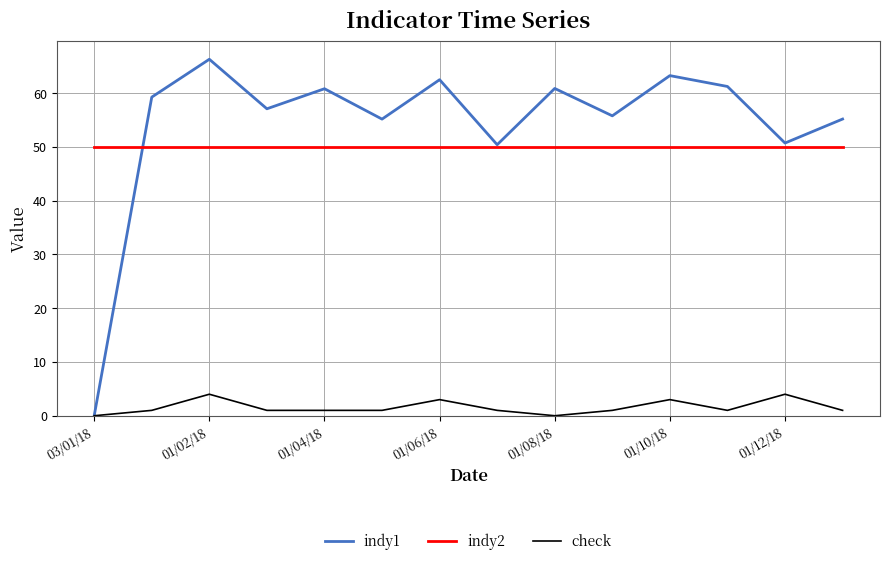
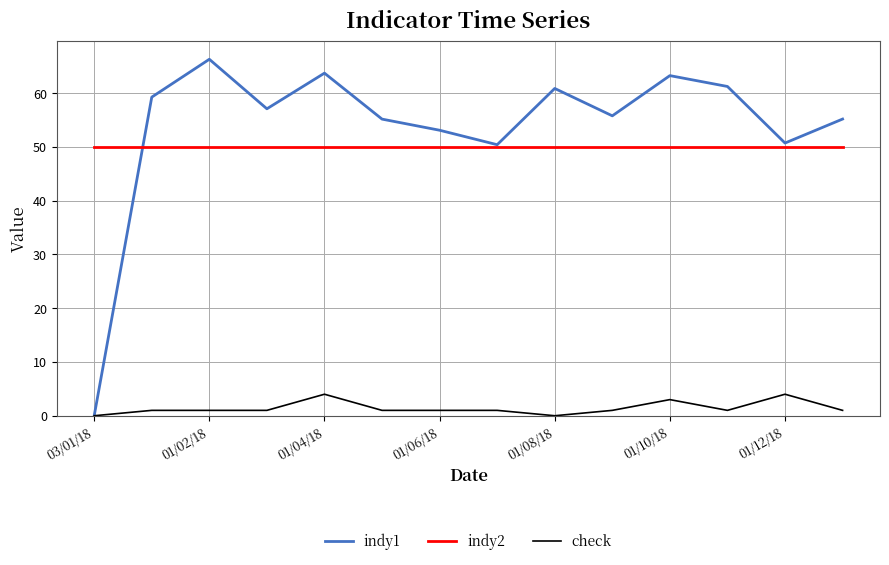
  {
    "indy1": {
      "01/02/18": 66,
-     "01/04/18": 61,
-     "01/06/18": 63,
+     "01/04/18": 64,
+     "01/06/18": 53,
      "01/08/18": 61,
      "01/10/18": 63,
      "01/12/18": 51
    },
    "indy2": {
      "03/01/18": 50,
      "01/02/18": 50,
      "01/04/18": 50,
      "01/06/18": 50,
      "01/08/18": 50,
      "01/10/18": 50,
      "01/12/18": 50
    },
    "check": {
-     "01/02/18": 4,
-     "01/04/18": 1,
-     "01/06/18": 3,
+     "01/02/18": 1,
+     "01/04/18": 4,
+     "01/06/18": 1,
      "01/08/18": 0,
      "01/10/18": 3,
      "01/12/18": 4
    }
  }
